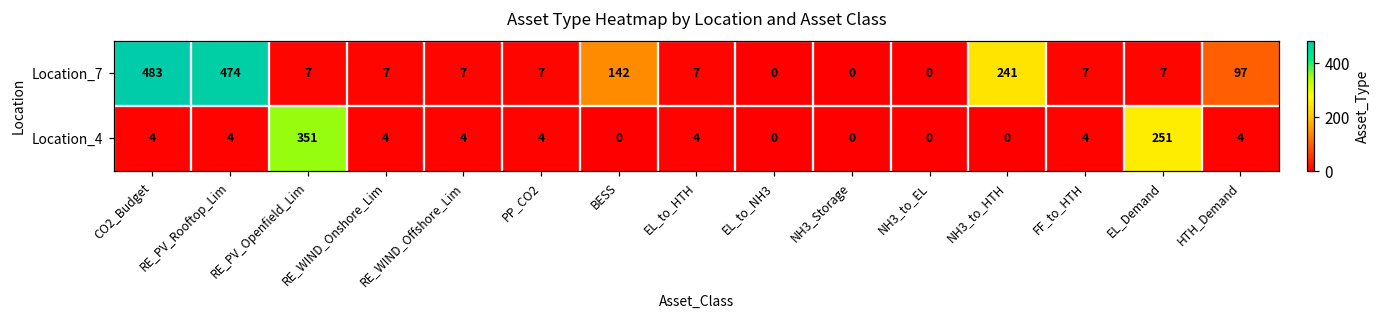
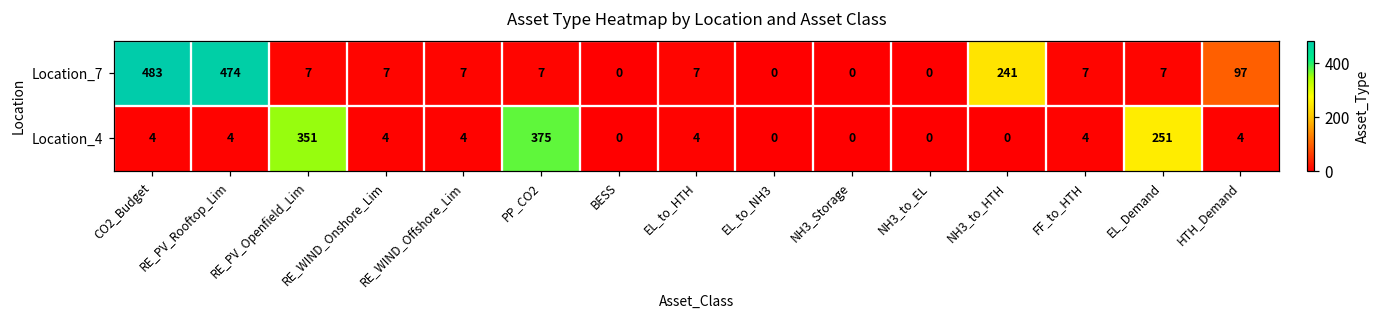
  {
    "Location_7": {
      "CO2_Budget": 483,
      "RE_PV_Rooftop_Lim": 474,
      "RE_PV_Openfield_Lim": 7,
      "RE_WIND_Onshore_Lim": 7,
      "RE_WIND_Offshore_Lim": 7,
      "PP_CO2": 7,
-     "BESS": 142,
+     "BESS": 0,
      "EL_to_HTH": 7,
      "EL_to_NH3": 0,
      "NH3_Storage": 0,
      "NH3_to_EL": 0,
      "NH3_to_HTH": 241,
      "FF_to_HTH": 7,
      "EL_Demand": 7,
      "HTH_Demand": 97
    },
    "Location_4": {
      "CO2_Budget": 4,
      "RE_PV_Rooftop_Lim": 4,
      "RE_PV_Openfield_Lim": 351,
      "RE_WIND_Onshore_Lim": 4,
      "RE_WIND_Offshore_Lim": 4,
-     "PP_CO2": 4,
+     "PP_CO2": 375,
      "BESS": 0,
      "EL_to_HTH": 4,
      "EL_to_NH3": 0,
      "NH3_Storage": 0,
      "NH3_to_EL": 0,
      "NH3_to_HTH": 0,
      "FF_to_HTH": 4,
      "EL_Demand": 251,
      "HTH_Demand": 4
    }
  }
